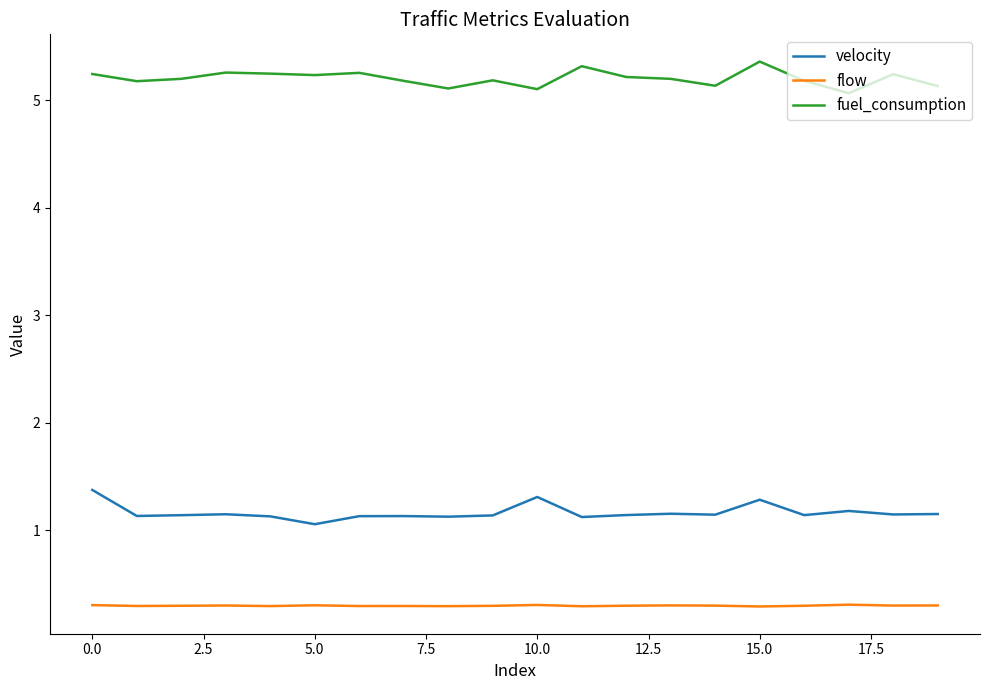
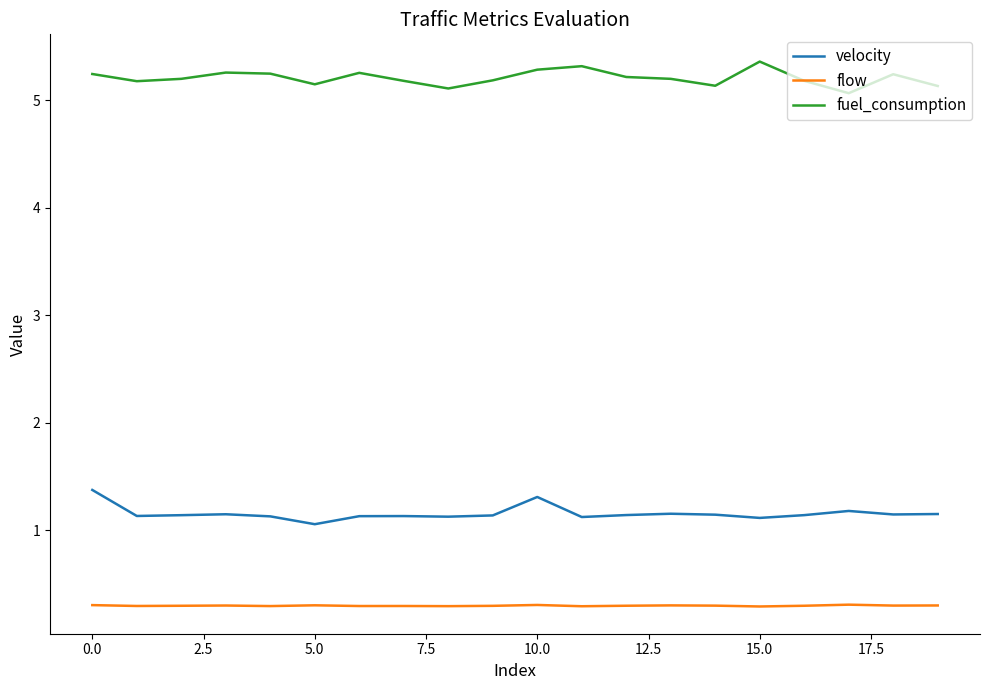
  {
    "velocity": {
      "0.0": 1.37,
      "5.0": 1.06,
      "10.0": 1.31,
-     "15.0": 1.28
+     "15.0": 1.11
    },
    "flow": {
      "0.0": 0.30,
      "5.0": 0.30,
      "10.0": 0.30,
      "15.0": 0.29
    },
    "fuel_consumption": {
      "0.0": 5.24,
-     "5.0": 5.23,
-     "10.0": 5.10,
+     "5.0": 5.15,
+     "10.0": 5.28,
      "15.0": 5.36
    }
  }
